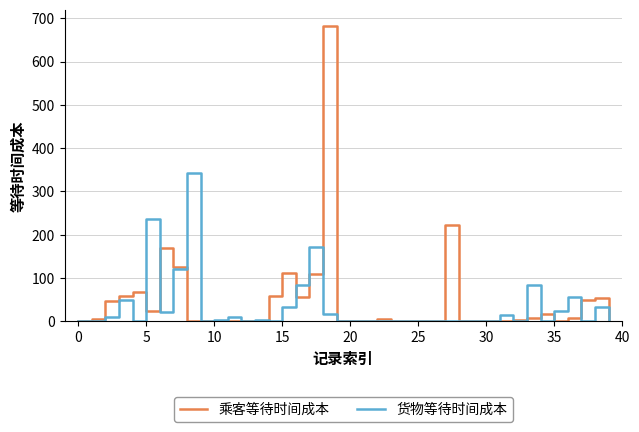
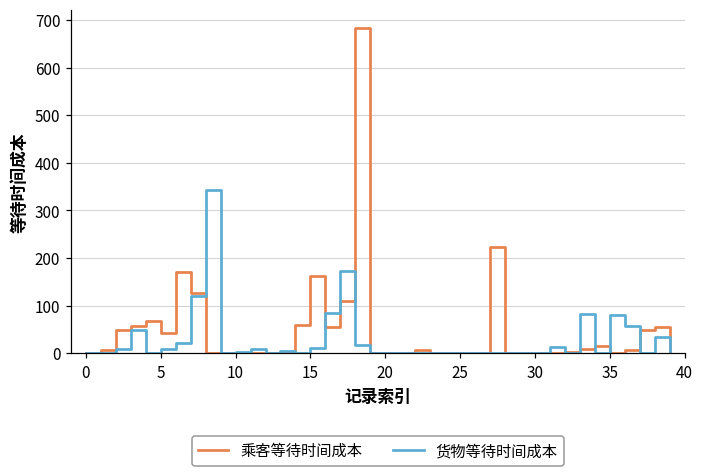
  {
    "乘客等待时间成本": {
-     "5": 20,
-     "15": 110,
+     "5": 40,
+     "15": 160,
      "35": 0
    },
    "货物等待时间成本": {
-     "5": 240,
-     "15": 30,
-     "35": 20
+     "5": 10,
+     "15": 10,
+     "35": 80
    }
  }
